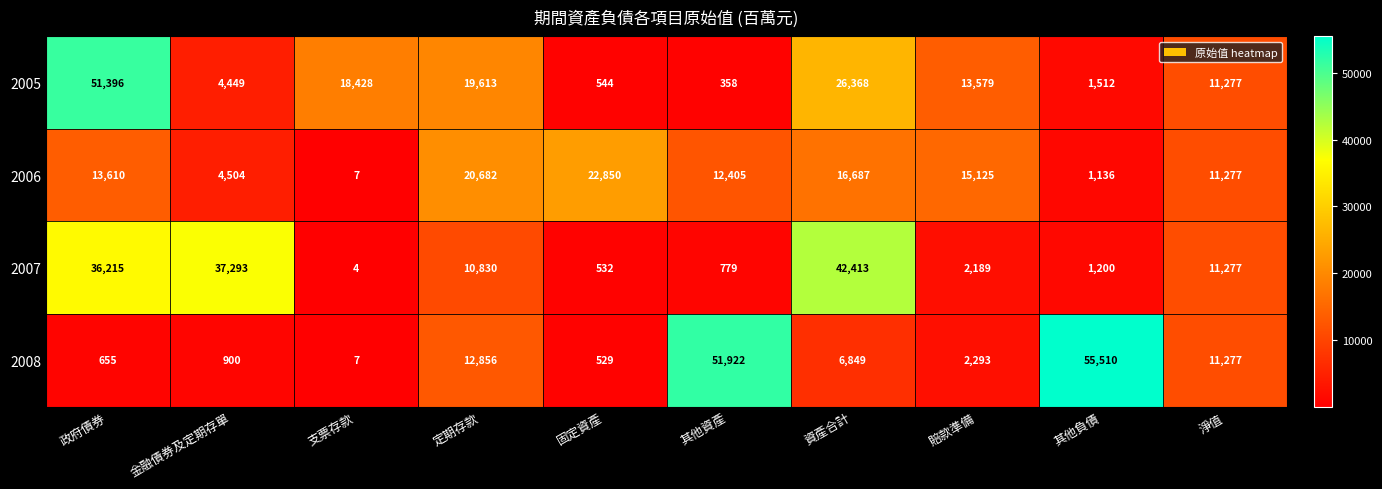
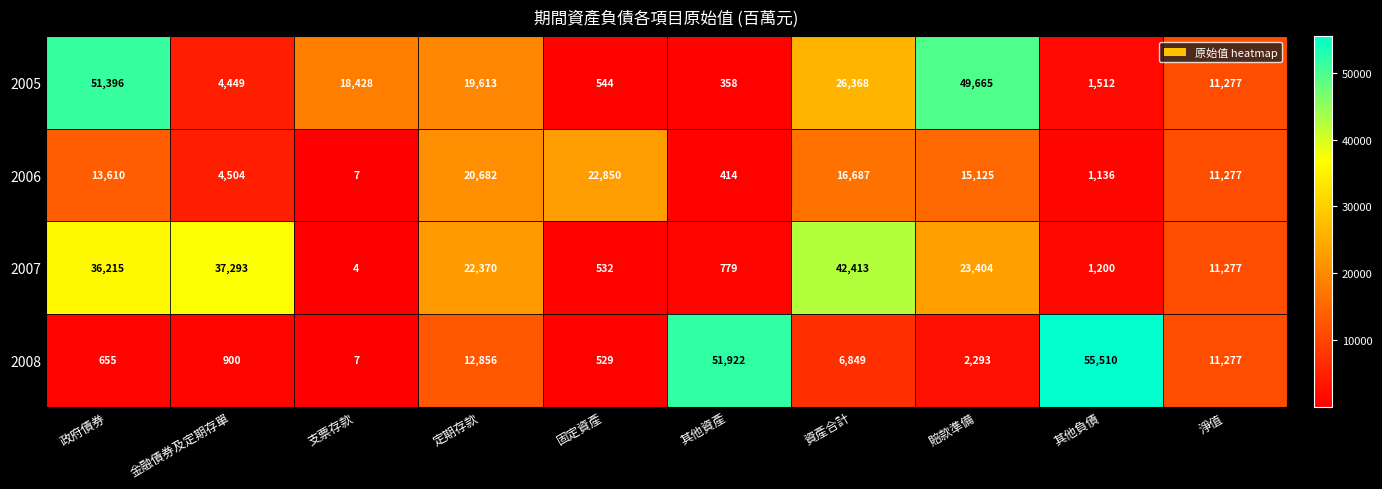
  {
    "2005": {
      "政府債券": "51,396",
      "金融債券及定期存單": "4,449",
      "支票存款": "18,428",
      "定期存款": "19,613",
      "固定資產": "544",
      "其他資產": "358",
      "資產合計": "26,368",
-     "賠款準備": "13,579",
+     "賠款準備": "49,665",
      "其他負債": "1,512",
      "淨值": "11,277"
    },
    "2006": {
      "政府債券": "13,610",
      "金融債券及定期存單": "4,504",
      "支票存款": "7",
      "定期存款": "20,682",
      "固定資產": "22,850",
-     "其他資產": "12,405",
+     "其他資產": "414",
      "資產合計": "16,687",
      "賠款準備": "15,125",
      "其他負債": "1,136",
      "淨值": "11,277"
    },
    "2007": {
      "政府債券": "36,215",
      "金融債券及定期存單": "37,293",
      "支票存款": "4",
-     "定期存款": "10,830",
+     "定期存款": "22,370",
      "固定資產": "532",
      "其他資產": "779",
      "資產合計": "42,413",
-     "賠款準備": "2,189",
+     "賠款準備": "23,404",
      "其他負債": "1,200",
      "淨值": "11,277"
    },
    "2008": {
      "政府債券": "655",
      "金融債券及定期存單": "900",
      "支票存款": "7",
      "定期存款": "12,856",
      "固定資產": "529",
      "其他資產": "51,922",
      "資產合計": "6,849",
      "賠款準備": "2,293",
      "其他負債": "55,510",
      "淨值": "11,277"
    }
  }
